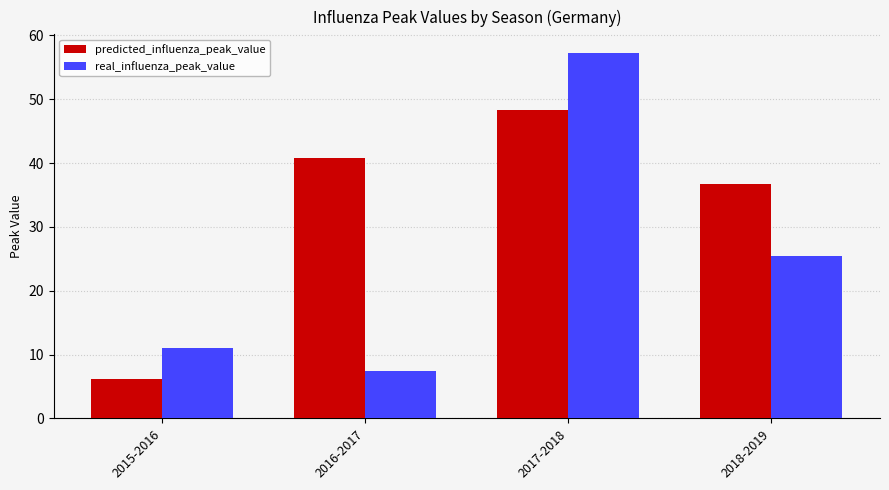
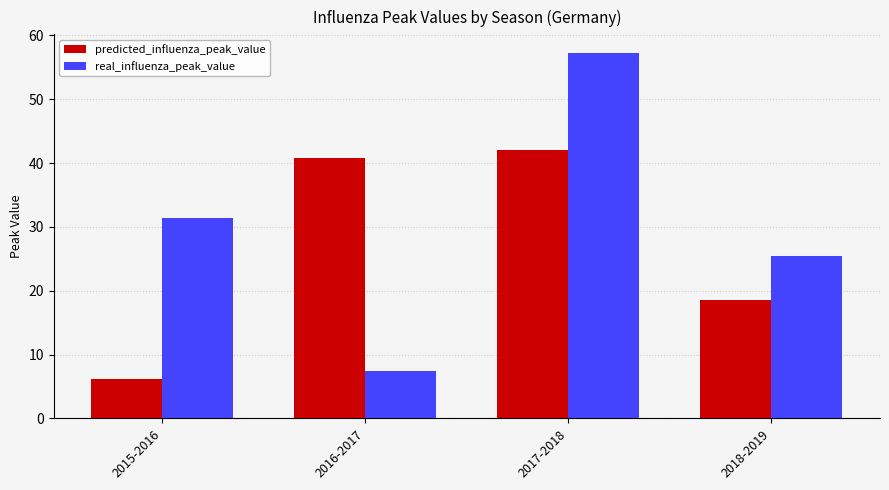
  {
    "predicted_influenza_peak_value": {
      "2015-2016": 6,
      "2016-2017": 41,
-     "2017-2018": 48,
-     "2018-2019": 37
+     "2017-2018": 42,
+     "2018-2019": 19
    },
    "real_influenza_peak_value": {
-     "2015-2016": 11,
+     "2015-2016": 31,
      "2016-2017": 7,
      "2017-2018": 57,
      "2018-2019": 25
    }
  }
